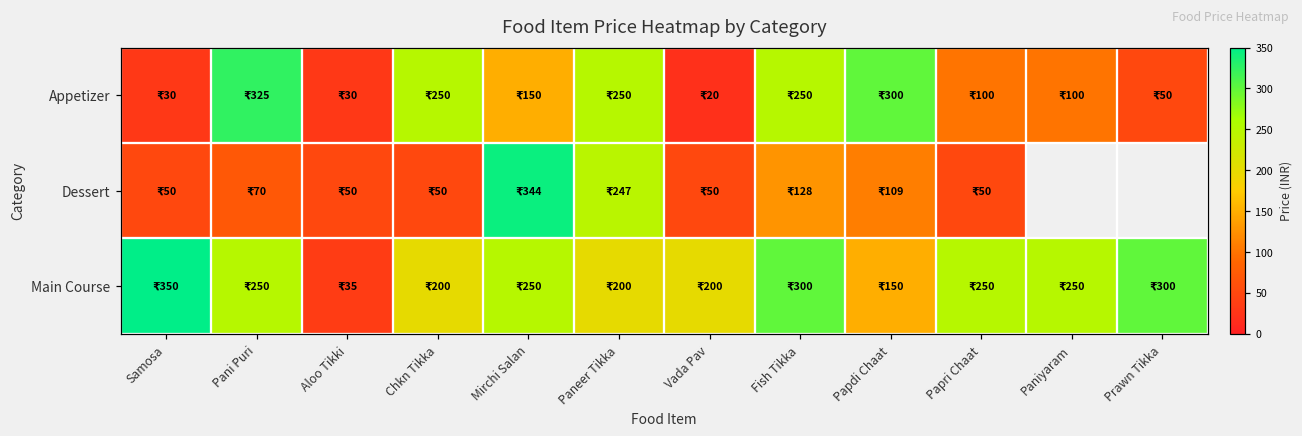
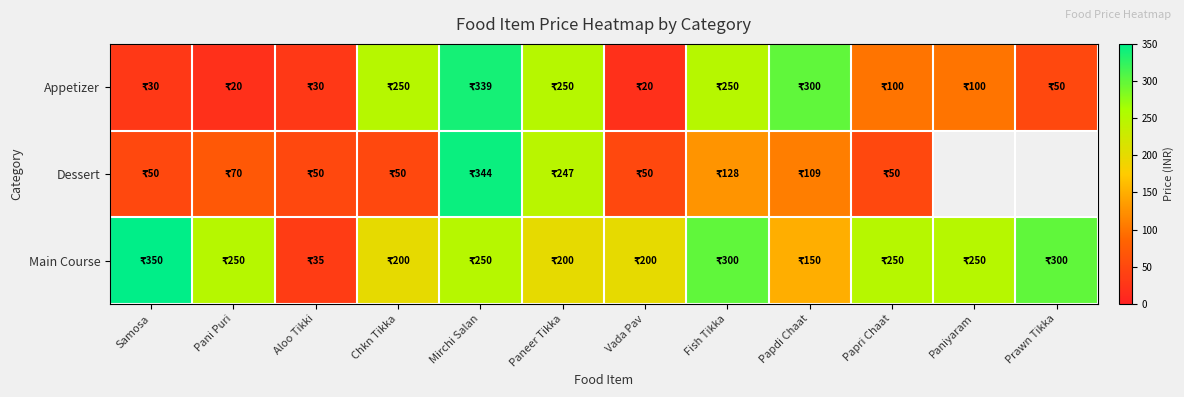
  {
    "Appetizer": {
      "Samosa": 30,
-     "Pani Puri": 325,
+     "Pani Puri": 20,
      "Aloo Tikki": 30,
      "Chkn Tikka": 250,
-     "Mirchi Salan": 150,
+     "Mirchi Salan": 339,
      "Paneer Tikka": 250,
      "Vada Pav": 20,
      "Fish Tikka": 250,
      "Papdi Chaat": 300,
      "Papri Chaat": 100,
      "Paniyaram": 100,
      "Prawn Tikka": 50
    },
    "Dessert": {
      "Samosa": 50,
      "Pani Puri": 70,
      "Aloo Tikki": 50,
      "Chkn Tikka": 50,
      "Mirchi Salan": 344,
      "Paneer Tikka": 247,
      "Vada Pav": 50,
      "Fish Tikka": 128,
      "Papdi Chaat": 109,
      "Papri Chaat": 50
    },
    "Main Course": {
      "Samosa": 350,
      "Pani Puri": 250,
      "Aloo Tikki": 35,
      "Chkn Tikka": 200,
      "Mirchi Salan": 250,
      "Paneer Tikka": 200,
      "Vada Pav": 200,
      "Fish Tikka": 300,
      "Papdi Chaat": 150,
      "Papri Chaat": 250,
      "Paniyaram": 250,
      "Prawn Tikka": 300
    }
  }
